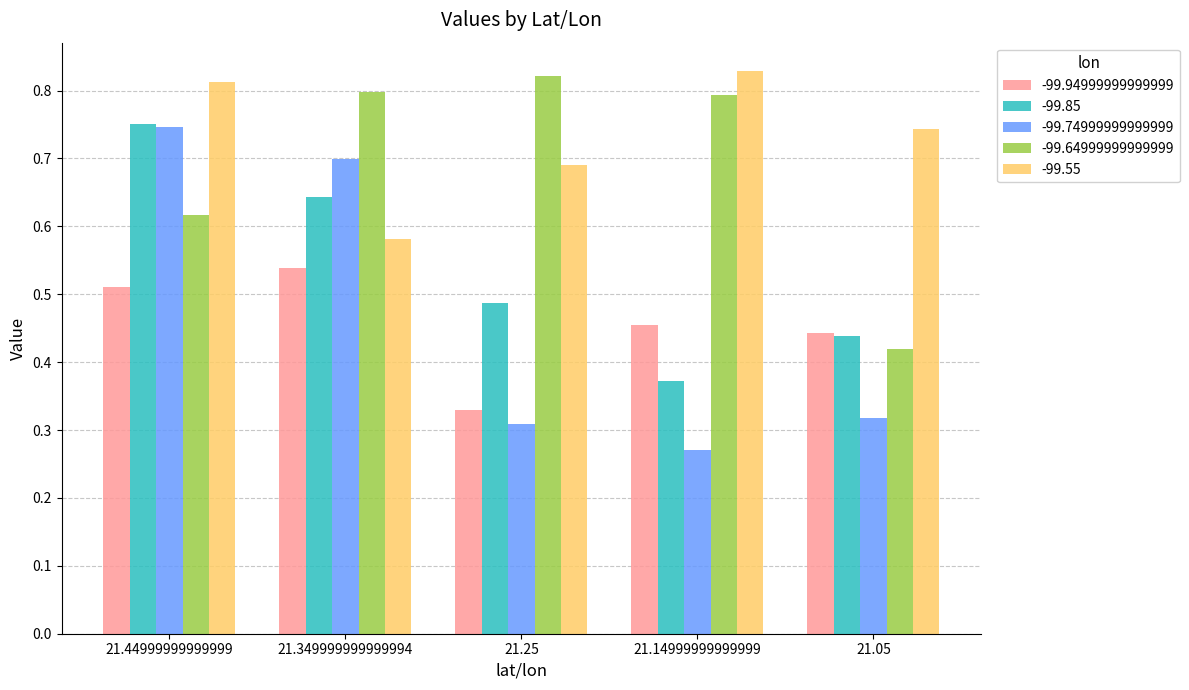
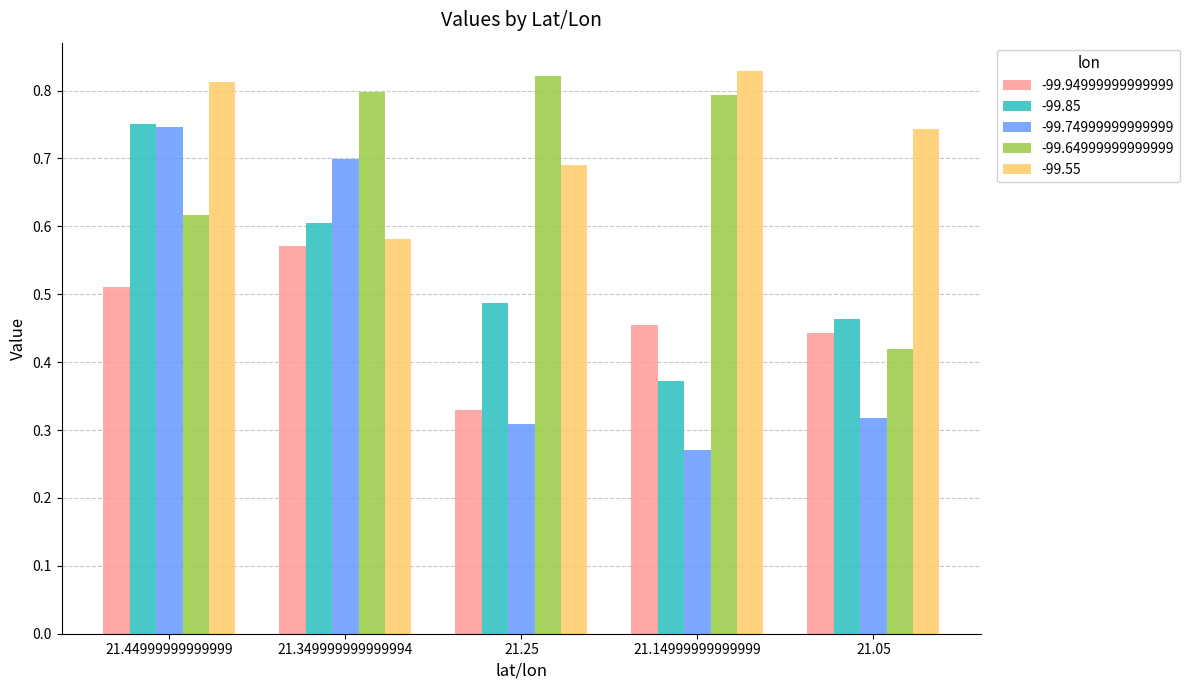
  {
    "-99.94999999999999": {
      "21.44999999999999": 0.51,
-     "21.349999999999994": 0.54,
+     "21.349999999999994": 0.57,
      "21.25": 0.33,
      "21.14999999999999": 0.46,
      "21.05": 0.44
    },
    "-99.85": {
      "21.44999999999999": 0.75,
-     "21.349999999999994": 0.64,
+     "21.349999999999994": 0.61,
      "21.25": 0.49,
      "21.14999999999999": 0.37,
-     "21.05": 0.44
+     "21.05": 0.46
    },
    "-99.74999999999999": {
      "21.44999999999999": 0.75,
      "21.349999999999994": 0.70,
      "21.25": 0.31,
      "21.14999999999999": 0.27,
      "21.05": 0.32
    },
    "-99.64999999999999": {
      "21.44999999999999": 0.62,
      "21.349999999999994": 0.80,
      "21.25": 0.82,
      "21.14999999999999": 0.79,
      "21.05": 0.42
    },
    "-99.55": {
      "21.44999999999999": 0.81,
      "21.349999999999994": 0.58,
      "21.25": 0.69,
      "21.14999999999999": 0.83,
      "21.05": 0.74
    }
  }
